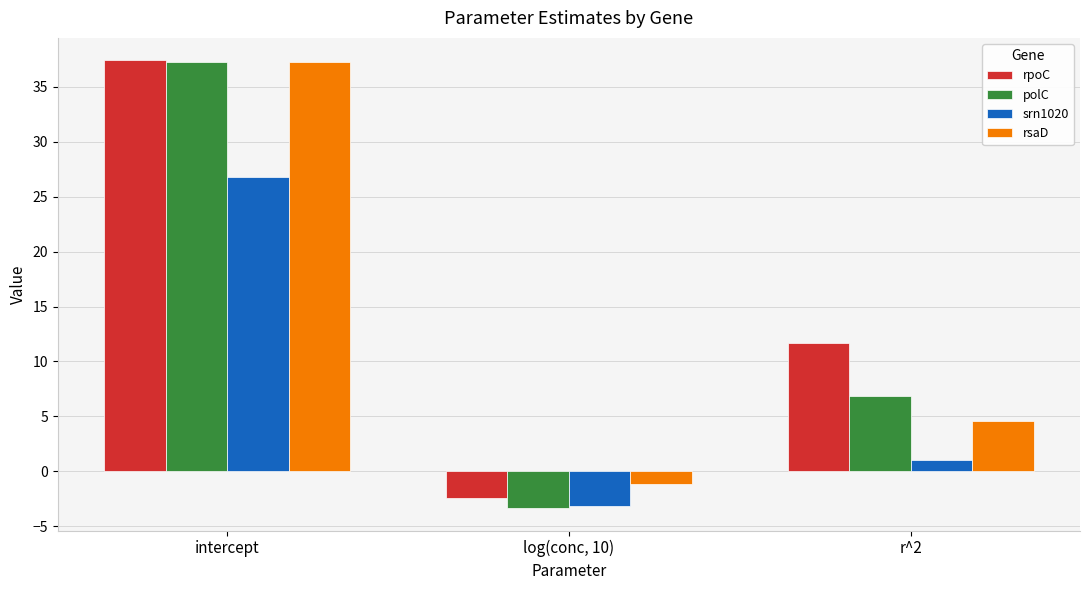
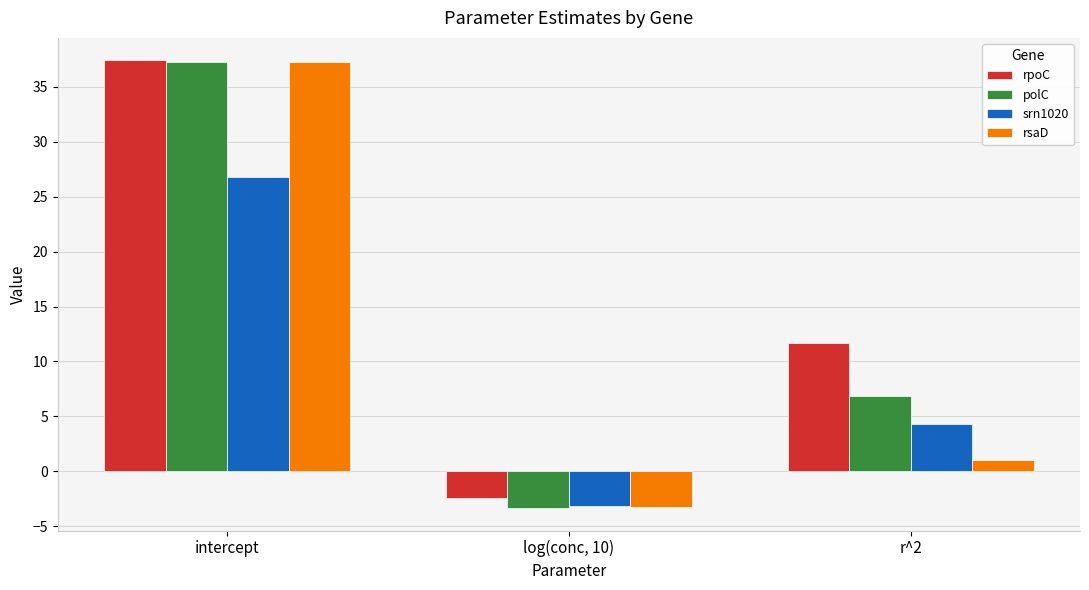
  {
    "rpoC": {
      "intercept": 37.4,
      "log(conc, 10)": -2.4,
      "r^2": 11.7
    },
    "polC": {
      "intercept": 37.3,
      "log(conc, 10)": -3.3,
      "r^2": 6.9
    },
    "srn1020": {
      "intercept": 26.8,
      "log(conc, 10)": -3.1,
-     "r^2": 1.0
+     "r^2": 4.3
    },
    "rsaD": {
      "intercept": 37.3,
-     "log(conc, 10)": -1.1,
-     "r^2": 4.6
+     "log(conc, 10)": -3.3,
+     "r^2": 1.0
    }
  }
